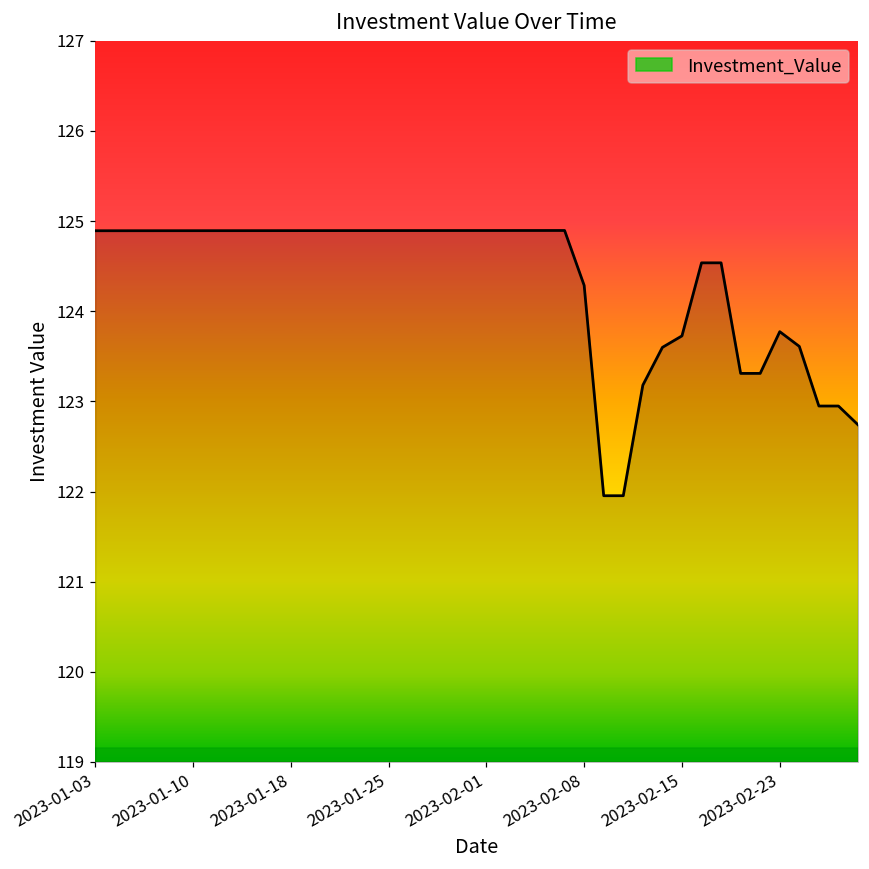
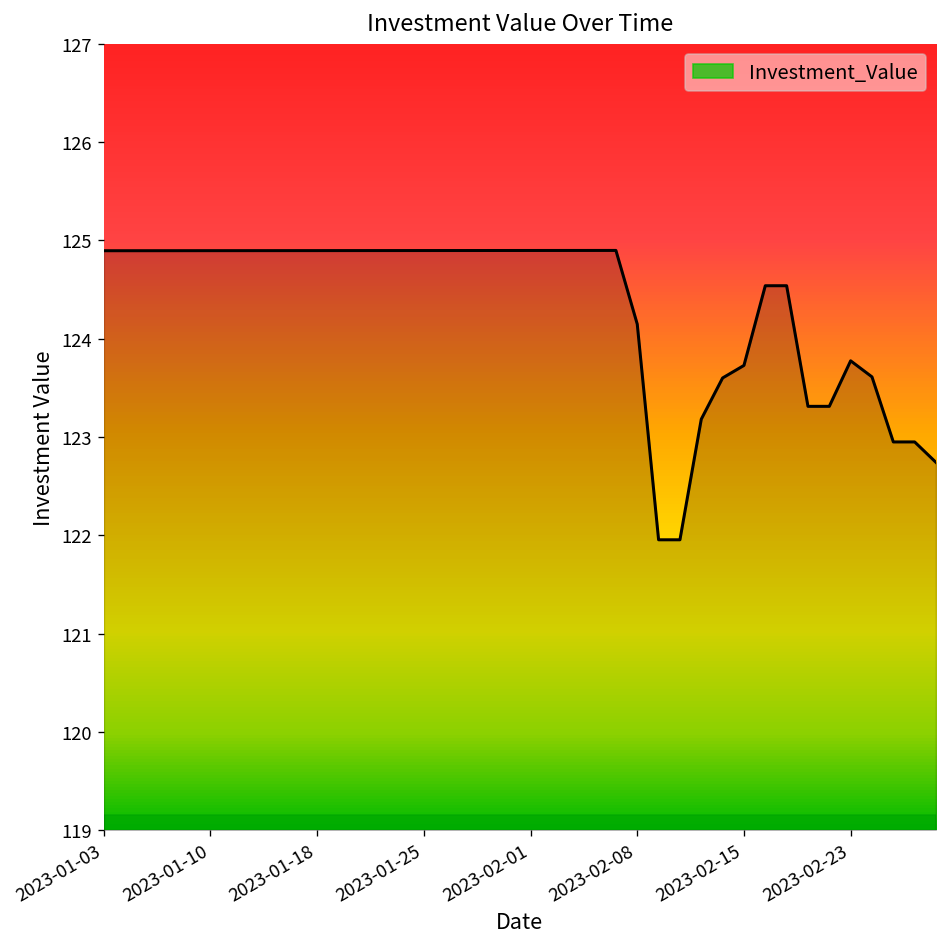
  {
    "2023-01-03": 124.9,
    "2023-01-10": 124.9,
    "2023-01-18": 124.9,
    "2023-01-25": 124.9,
    "2023-02-01": 124.9,
-   "2023-02-08": 124.3,
+   "2023-02-08": 124.1,
    "2023-02-15": 123.7,
    "2023-02-23": 123.8
  }
